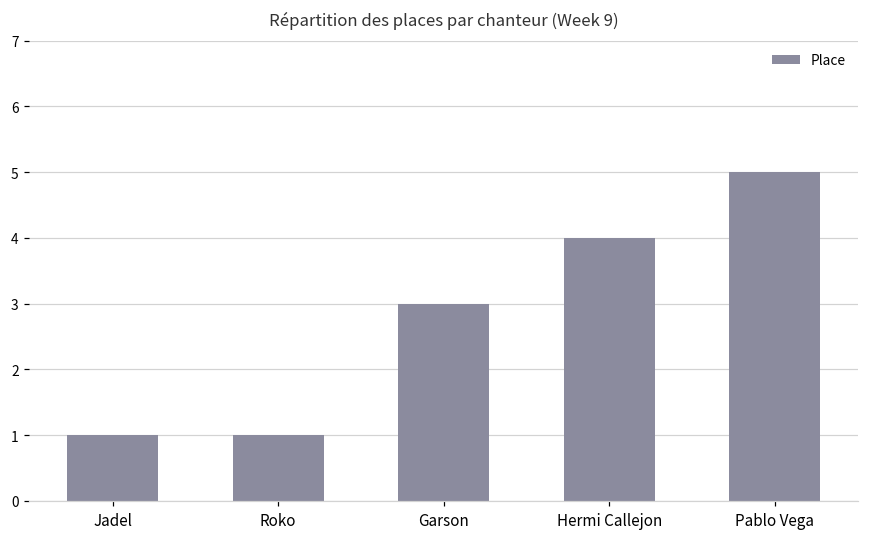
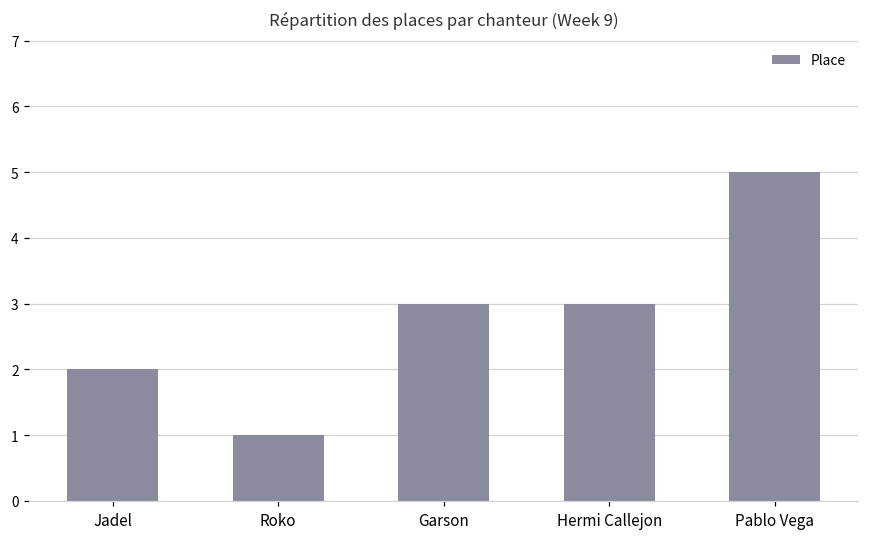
  {
-   "Jadel": 1,
+   "Jadel": 2,
    "Roko": 1,
    "Garson": 3,
-   "Hermi Callejon": 4,
+   "Hermi Callejon": 3,
    "Pablo Vega": 5
  }
